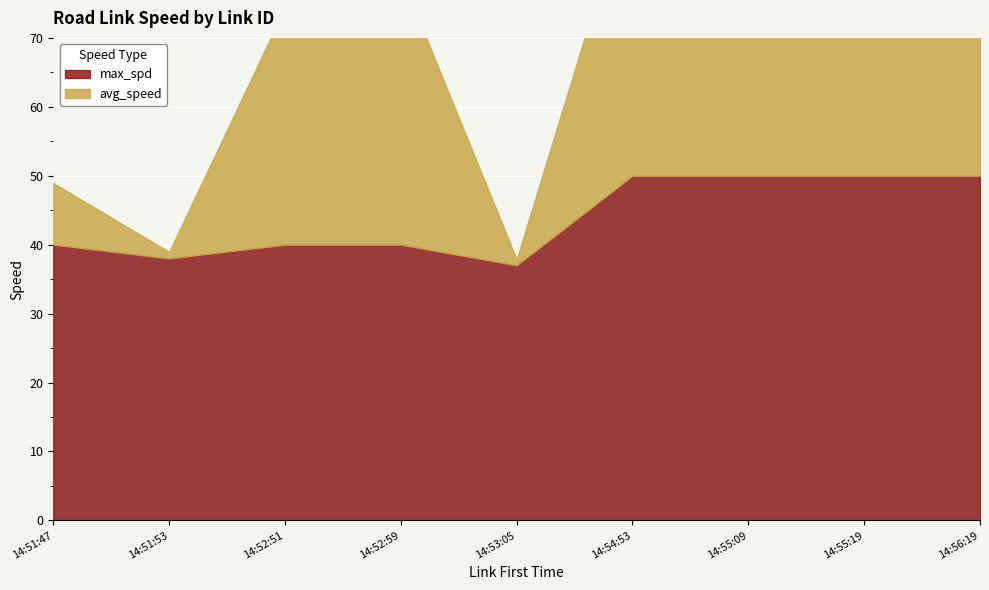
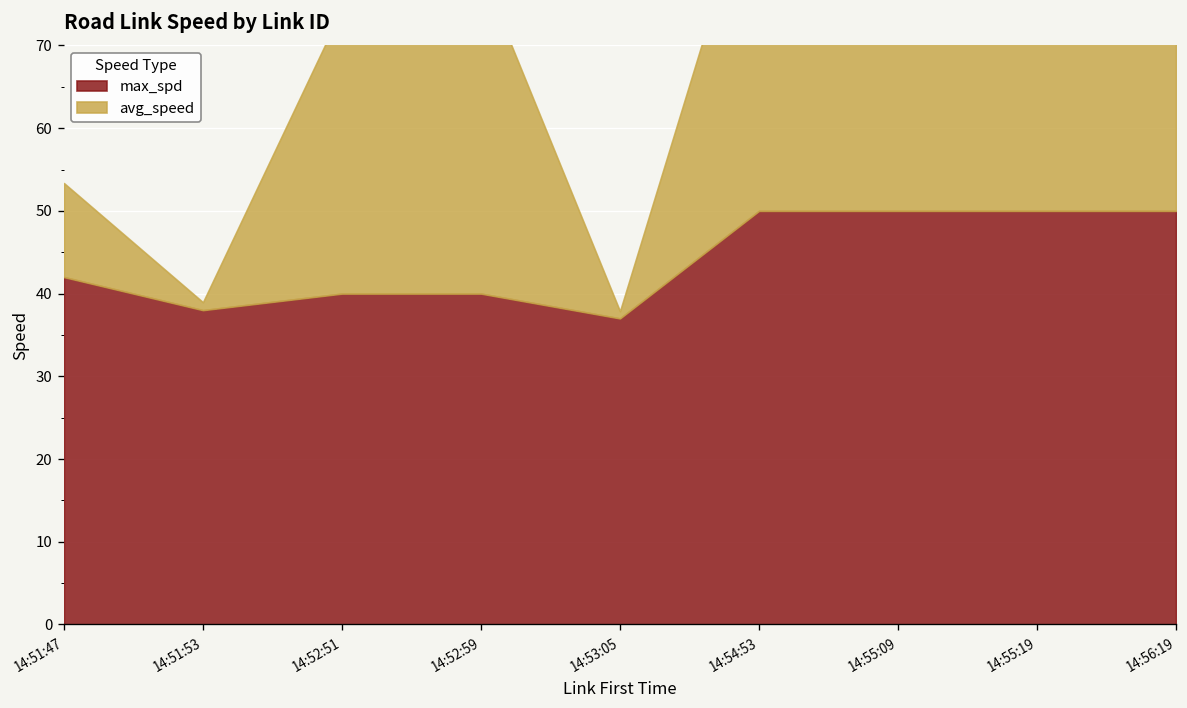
  {
    "max_spd": {
-     "14:51:47": 40,
+     "14:51:47": 42,
      "14:51:53": 38,
      "14:52:51": 40,
      "14:52:59": 40,
      "14:53:05": 37,
      "14:54:53": 50,
      "14:55:09": 50,
      "14:55:19": 50,
      "14:56:19": 50
    },
    "avg_speed": {
-     "14:51:47": 9,
+     "14:51:47": 11,
      "14:51:53": 1,
      "14:53:05": 1
    }
  }
